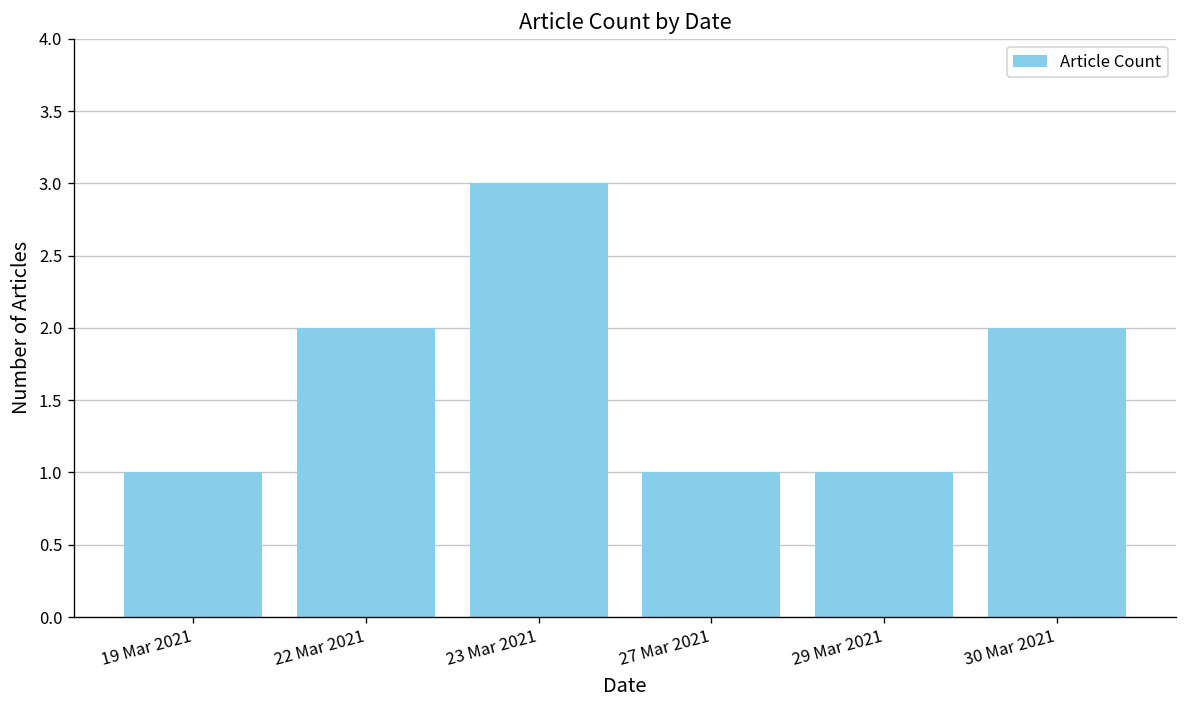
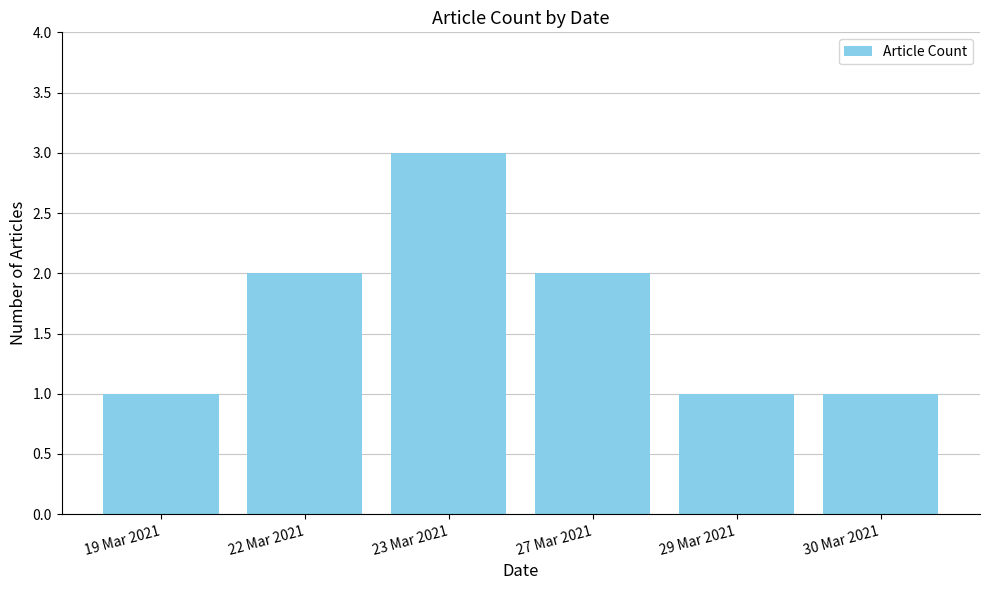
  {
    "19 Mar 2021": 1,
    "22 Mar 2021": 2,
    "23 Mar 2021": 3,
-   "27 Mar 2021": 1,
+   "27 Mar 2021": 2,
    "29 Mar 2021": 1,
-   "30 Mar 2021": 2
+   "30 Mar 2021": 1
  }
